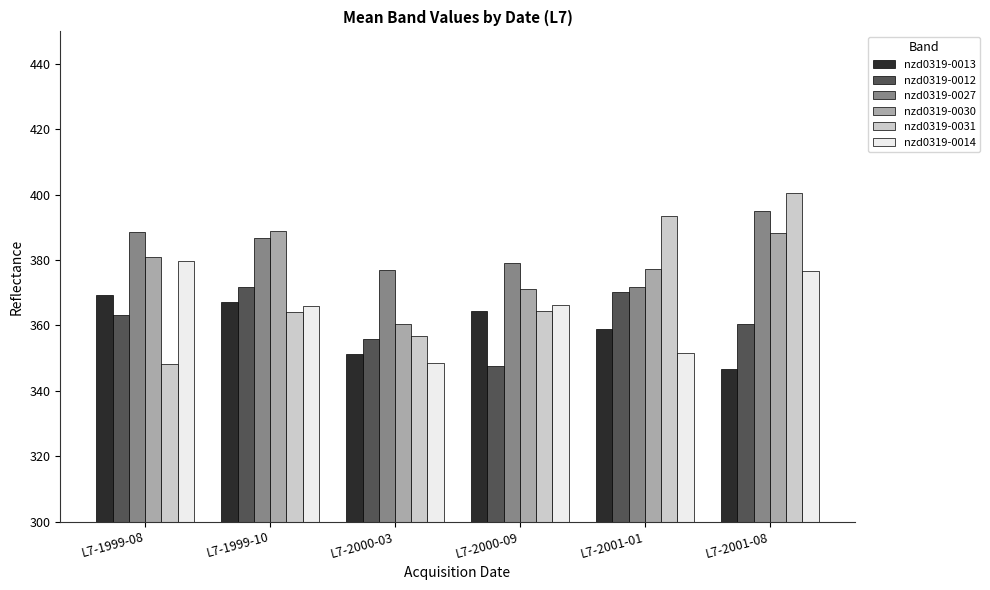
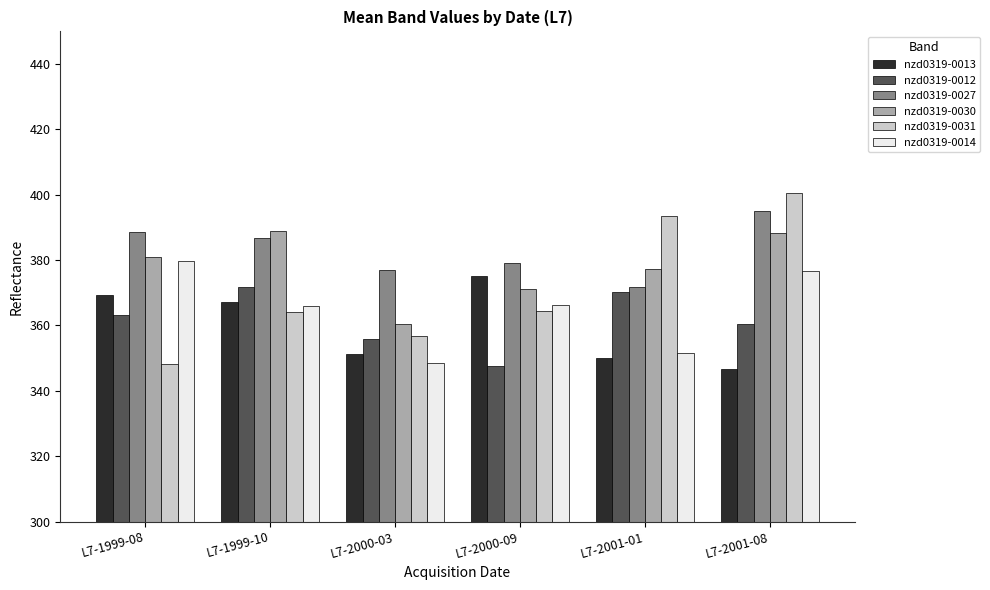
  {
    "nzd0319-0013": {
      "L7-1999-08": 369,
      "L7-1999-10": 367,
      "L7-2000-03": 351,
-     "L7-2000-09": 364,
-     "L7-2001-01": 359,
+     "L7-2000-09": 375,
+     "L7-2001-01": 350,
      "L7-2001-08": 347
    },
    "nzd0319-0012": {
      "L7-1999-08": 363,
      "L7-1999-10": 372,
      "L7-2000-03": 356,
      "L7-2000-09": 348,
      "L7-2001-01": 370,
      "L7-2001-08": 360
    }
  }
